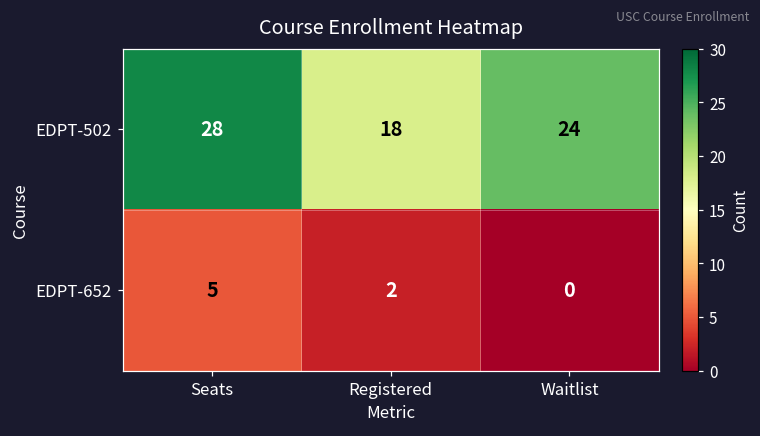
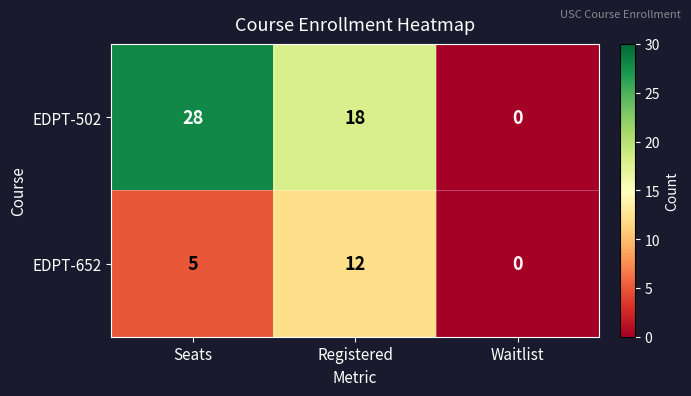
  {
    "EDPT-502": {
      "Seats": 28,
      "Registered": 18,
-     "Waitlist": 24
+     "Waitlist": 0
    },
    "EDPT-652": {
      "Seats": 5,
-     "Registered": 2,
+     "Registered": 12,
      "Waitlist": 0
    }
  }
